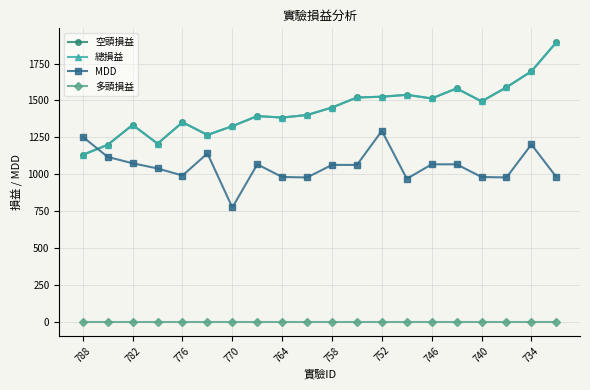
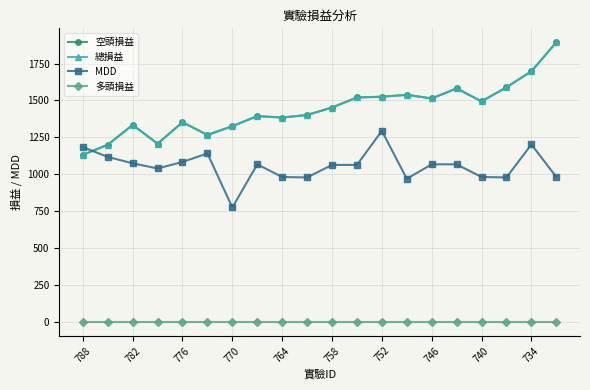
  {
    "MDD": {
-     "788": 1250,
+     "788": 1180,
      "782": 1070,
-     "776": 990,
+     "776": 1080,
      "770": 770,
      "764": 980,
      "758": 1060,
      "752": 1290,
      "746": 1070,
      "740": 980,
      "734": 1200
    }
  }
